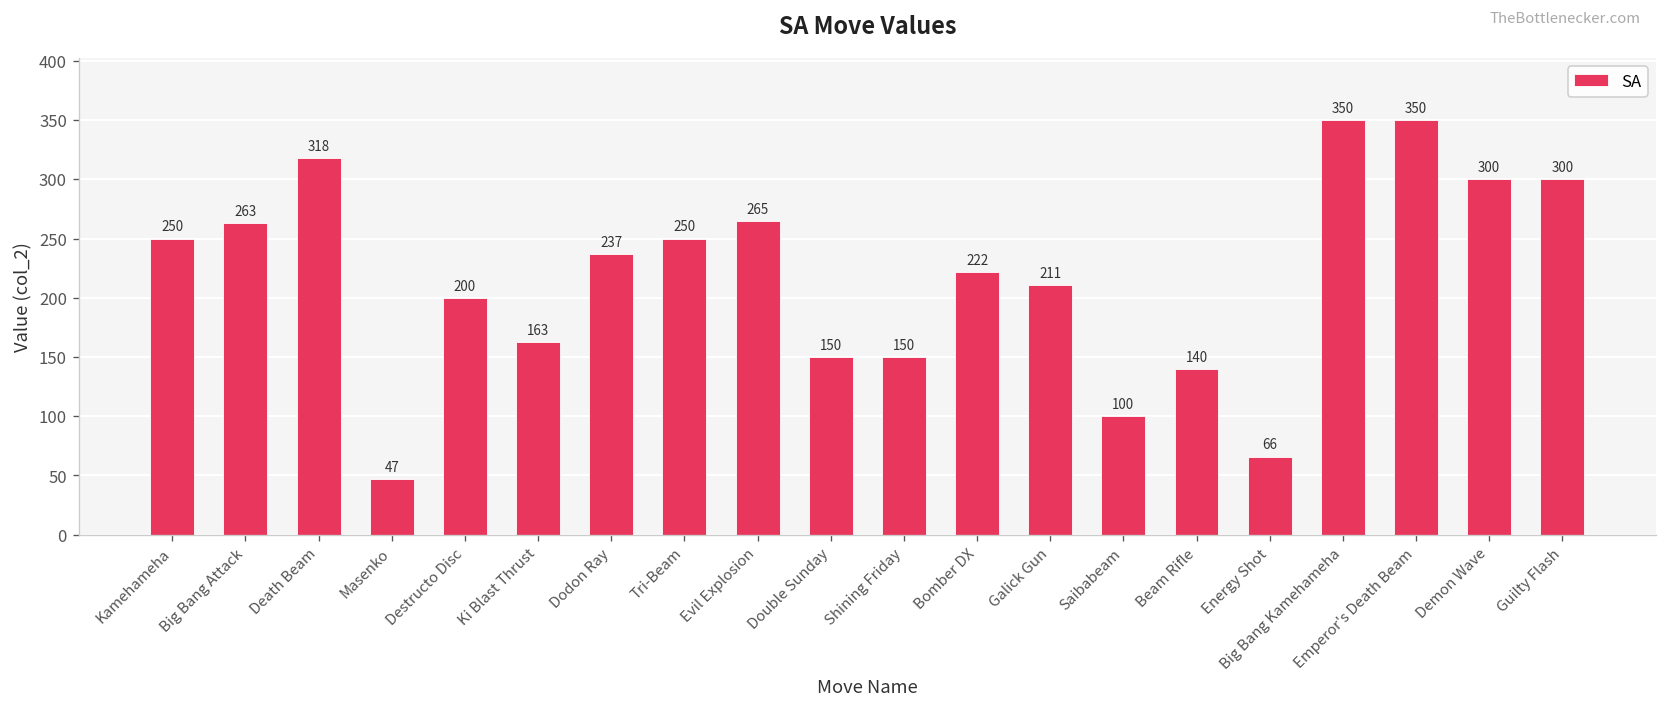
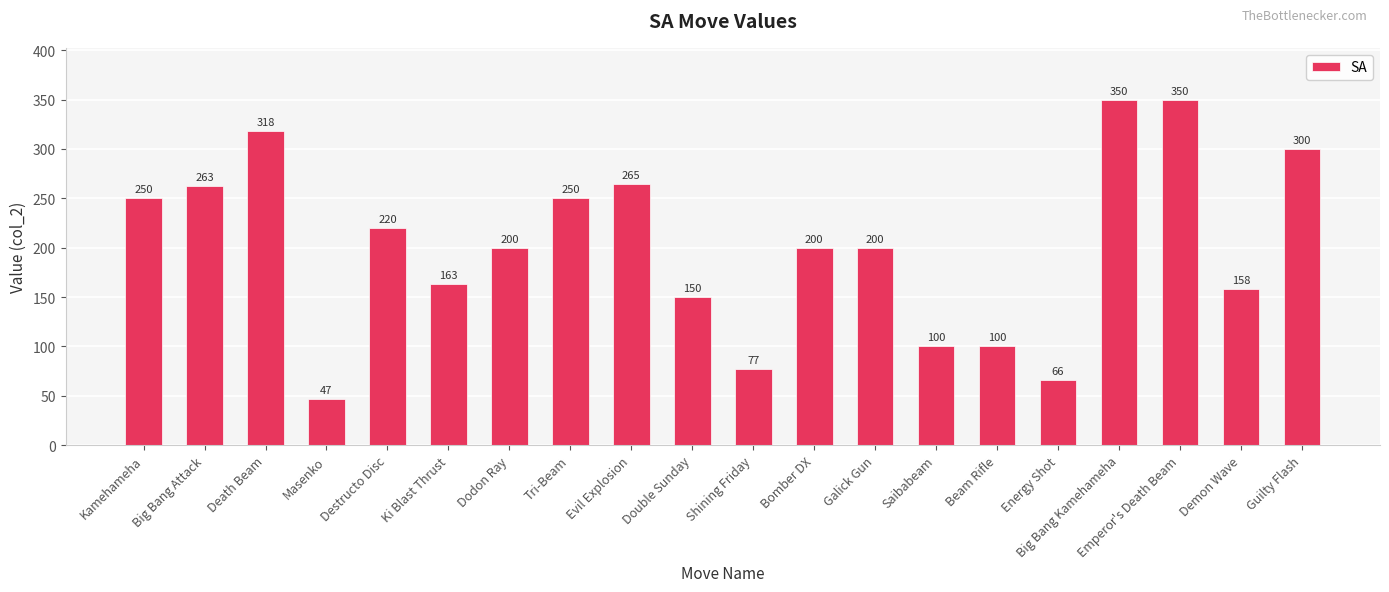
  {
    "Kamehameha": 250,
    "Big Bang Attack": 263,
    "Death Beam": 318,
    "Masenko": 47,
-   "Destructo Disc": 200,
+   "Destructo Disc": 220,
    "Ki Blast Thrust": 163,
-   "Dodon Ray": 237,
+   "Dodon Ray": 200,
    "Tri-Beam": 250,
    "Evil Explosion": 265,
    "Double Sunday": 150,
-   "Shining Friday": 150,
-   "Bomber DX": 222,
-   "Galick Gun": 211,
+   "Shining Friday": 77,
+   "Bomber DX": 200,
+   "Galick Gun": 200,
    "Saibabeam": 100,
-   "Beam Rifle": 140,
+   "Beam Rifle": 100,
    "Energy Shot": 66,
    "Big Bang Kamehameha": 350,
    "Emperor's Death Beam": 350,
-   "Demon Wave": 300,
+   "Demon Wave": 158,
    "Guilty Flash": 300
  }
